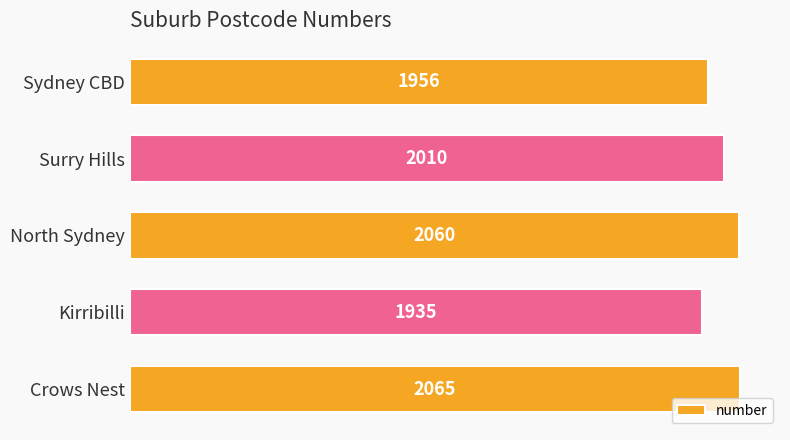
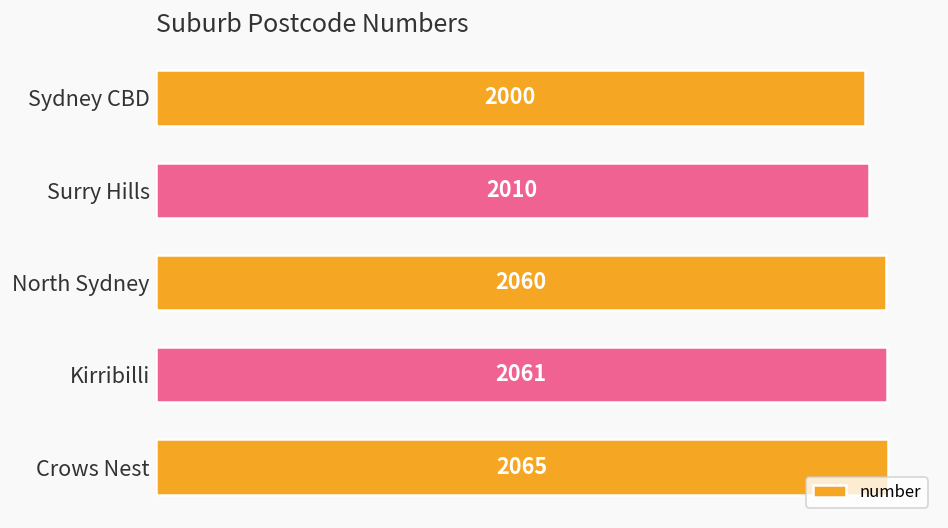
  {
-   "Sydney CBD": 1956,
+   "Sydney CBD": 2000,
    "Surry Hills": 2010,
    "North Sydney": 2060,
-   "Kirribilli": 1935,
+   "Kirribilli": 2061,
    "Crows Nest": 2065
  }
